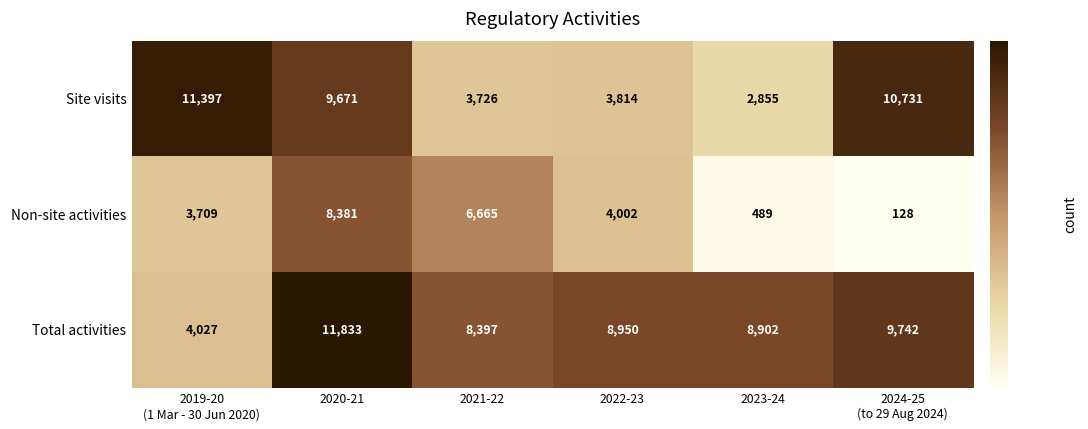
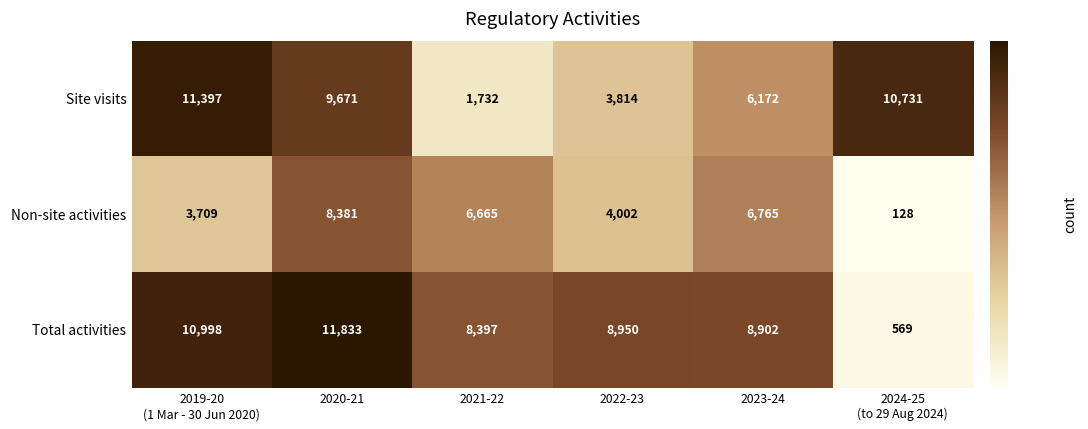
  {
    "Site visits": {
      "2019-20 (1 Mar - 30 Jun 2020)": "11,397",
      "2020-21": "9,671",
-     "2021-22": "3,726",
+     "2021-22": "1,732",
      "2022-23": "3,814",
-     "2023-24": "2,855",
+     "2023-24": "6,172",
      "2024-25 (to 29 Aug 2024)": "10,731"
    },
    "Non-site activities": {
      "2019-20 (1 Mar - 30 Jun 2020)": "3,709",
      "2020-21": "8,381",
      "2021-22": "6,665",
      "2022-23": "4,002",
-     "2023-24": "489",
+     "2023-24": "6,765",
      "2024-25 (to 29 Aug 2024)": "128"
    },
    "Total activities": {
-     "2019-20 (1 Mar - 30 Jun 2020)": "4,027",
+     "2019-20 (1 Mar - 30 Jun 2020)": "10,998",
      "2020-21": "11,833",
      "2021-22": "8,397",
      "2022-23": "8,950",
      "2023-24": "8,902",
-     "2024-25 (to 29 Aug 2024)": "9,742"
+     "2024-25 (to 29 Aug 2024)": "569"
    }
  }
